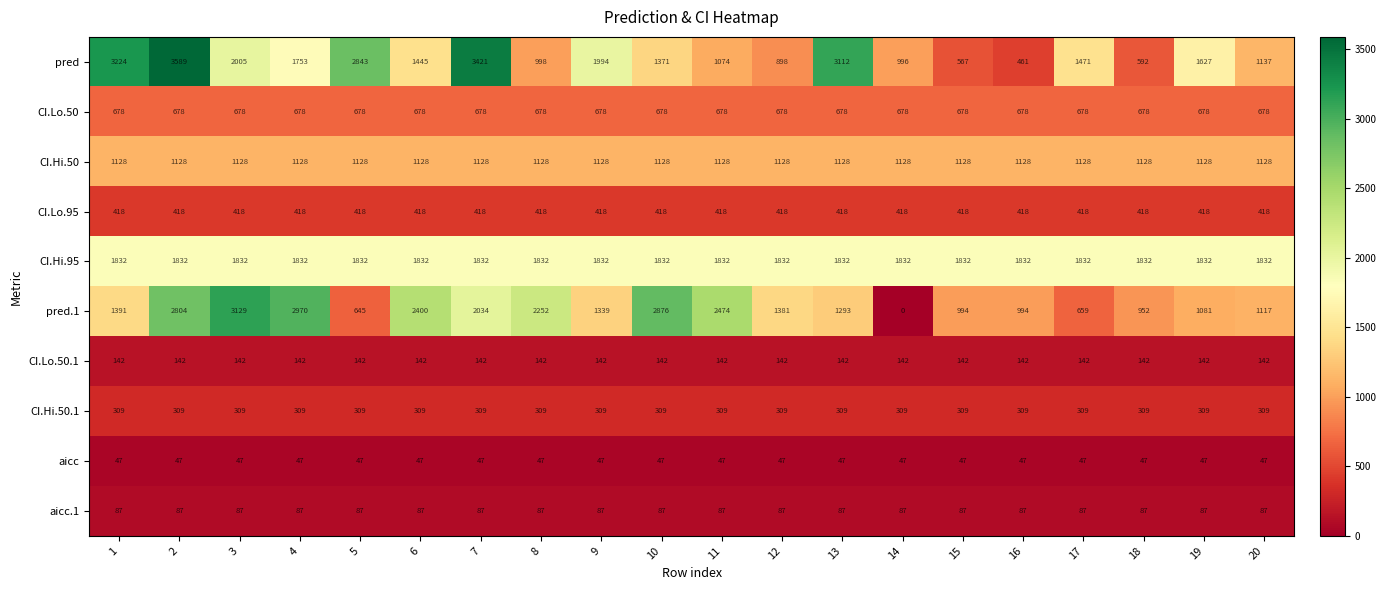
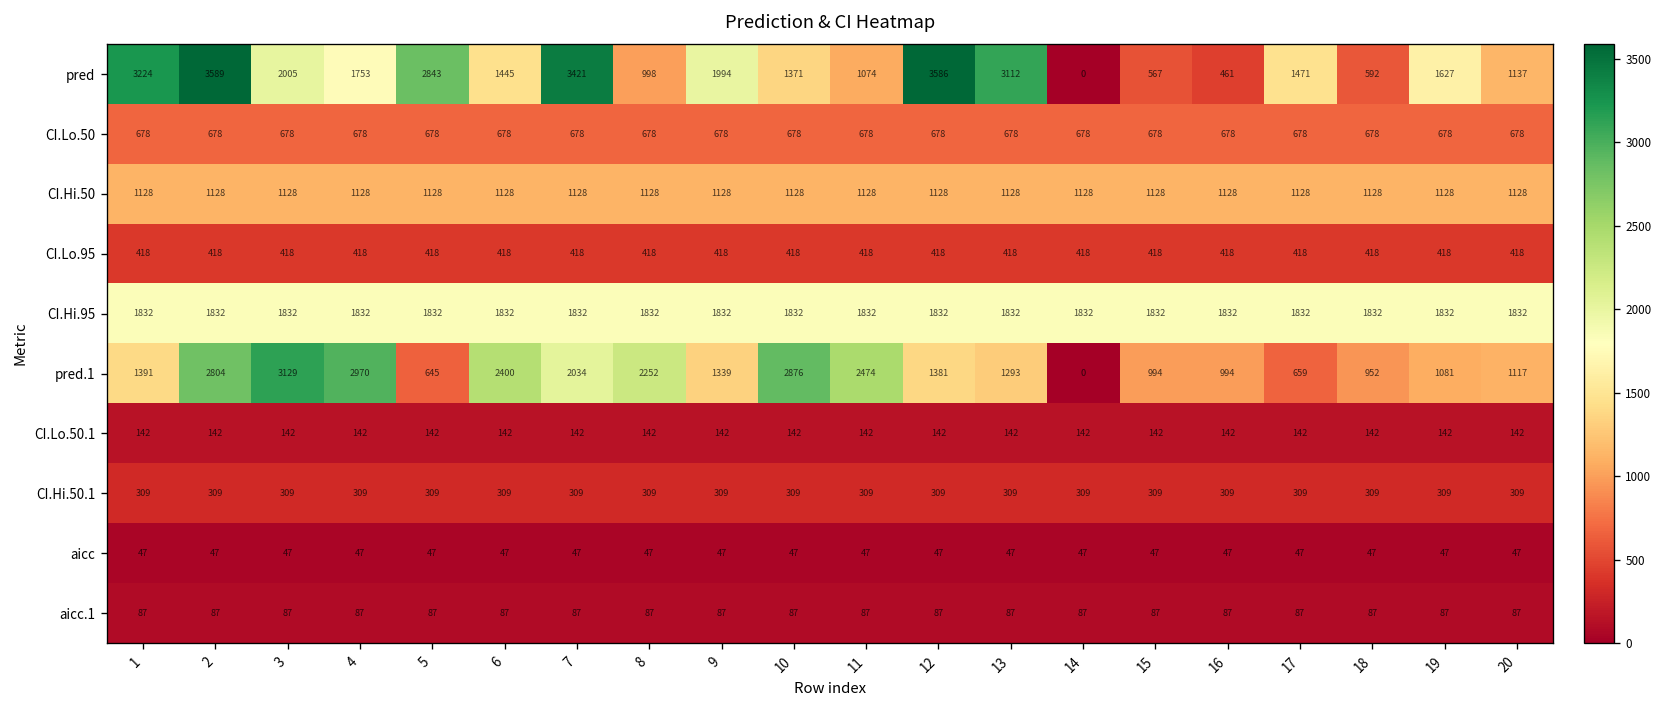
  {
    "pred": {
      "1": 3224,
      "2": 3589,
      "3": 2005,
      "4": 1753,
      "5": 2843,
      "6": 1445,
      "7": 3421,
      "8": 998,
      "9": 1994,
      "10": 1371,
      "11": 1074,
-     "12": 898,
+     "12": 3586,
      "13": 3112,
-     "14": 996,
+     "14": 0,
      "15": 567,
      "16": 461,
      "17": 1471,
      "18": 592,
      "19": 1627,
      "20": 1137
    },
    "CI.Lo.50": {
      "1": 678,
      "2": 678,
      "3": 678,
      "4": 678,
      "5": 678,
      "6": 678,
      "7": 678,
      "8": 678,
      "9": 678,
      "10": 678,
      "11": 678,
      "12": 678,
      "13": 678,
      "14": 678,
      "15": 678,
      "16": 678,
      "17": 678,
      "18": 678,
      "19": 678,
      "20": 678
    },
    "CI.Hi.50": {
      "1": 1128,
      "2": 1128,
      "3": 1128,
      "4": 1128,
      "5": 1128,
      "6": 1128,
      "7": 1128,
      "8": 1128,
      "9": 1128,
      "10": 1128,
      "11": 1128,
      "12": 1128,
      "13": 1128,
      "14": 1128,
      "15": 1128,
      "16": 1128,
      "17": 1128,
      "18": 1128,
      "19": 1128,
      "20": 1128
    },
    "CI.Lo.95": {
      "1": 418,
      "2": 418,
      "3": 418,
      "4": 418,
      "5": 418,
      "6": 418,
      "7": 418,
      "8": 418,
      "9": 418,
      "10": 418,
      "11": 418,
      "12": 418,
      "13": 418,
      "14": 418,
      "15": 418,
      "16": 418,
      "17": 418,
      "18": 418,
      "19": 418,
      "20": 418
    },
    "CI.Hi.95": {
      "1": 1832,
      "2": 1832,
      "3": 1832,
      "4": 1832,
      "5": 1832,
      "6": 1832,
      "7": 1832,
      "8": 1832,
      "9": 1832,
      "10": 1832,
      "11": 1832,
      "12": 1832,
      "13": 1832,
      "14": 1832,
      "15": 1832,
      "16": 1832,
      "17": 1832,
      "18": 1832,
      "19": 1832,
      "20": 1832
    },
    "pred.1": {
      "1": 1391,
      "2": 2804,
      "3": 3129,
      "4": 2970,
      "5": 645,
      "6": 2400,
      "7": 2034,
      "8": 2252,
      "9": 1339,
      "10": 2876,
      "11": 2474,
      "12": 1381,
      "13": 1293,
      "14": 0,
      "15": 994,
      "16": 994,
      "17": 659,
      "18": 952,
      "19": 1081,
      "20": 1117
    },
    "CI.Lo.50.1": {
      "1": 142,
      "2": 142,
      "3": 142,
      "4": 142,
      "5": 142,
      "6": 142,
      "7": 142,
      "8": 142,
      "9": 142,
      "10": 142,
      "11": 142,
      "12": 142,
      "13": 142,
      "14": 142,
      "15": 142,
      "16": 142,
      "17": 142,
      "18": 142,
      "19": 142,
      "20": 142
    },
    "CI.Hi.50.1": {
      "1": 309,
      "2": 309,
      "3": 309,
      "4": 309,
      "5": 309,
      "6": 309,
      "7": 309,
      "8": 309,
      "9": 309,
      "10": 309,
      "11": 309,
      "12": 309,
      "13": 309,
      "14": 309,
      "15": 309,
      "16": 309,
      "17": 309,
      "18": 309,
      "19": 309,
      "20": 309
    },
    "aicc": {
      "1": 47,
      "2": 47,
      "3": 47,
      "4": 47,
      "5": 47,
      "6": 47,
      "7": 47,
      "8": 47,
      "9": 47,
      "10": 47,
      "11": 47,
      "12": 47,
      "13": 47,
      "14": 47,
      "15": 47,
      "16": 47,
      "17": 47,
      "18": 47,
      "19": 47,
      "20": 47
    },
    "aicc.1": {
      "1": 87,
      "2": 87,
      "3": 87,
      "4": 87,
      "5": 87,
      "6": 87,
      "7": 87,
      "8": 87,
      "9": 87,
      "10": 87,
      "11": 87,
      "12": 87,
      "13": 87,
      "14": 87,
      "15": 87,
      "16": 87,
      "17": 87,
      "18": 87,
      "19": 87,
      "20": 87
    }
  }
